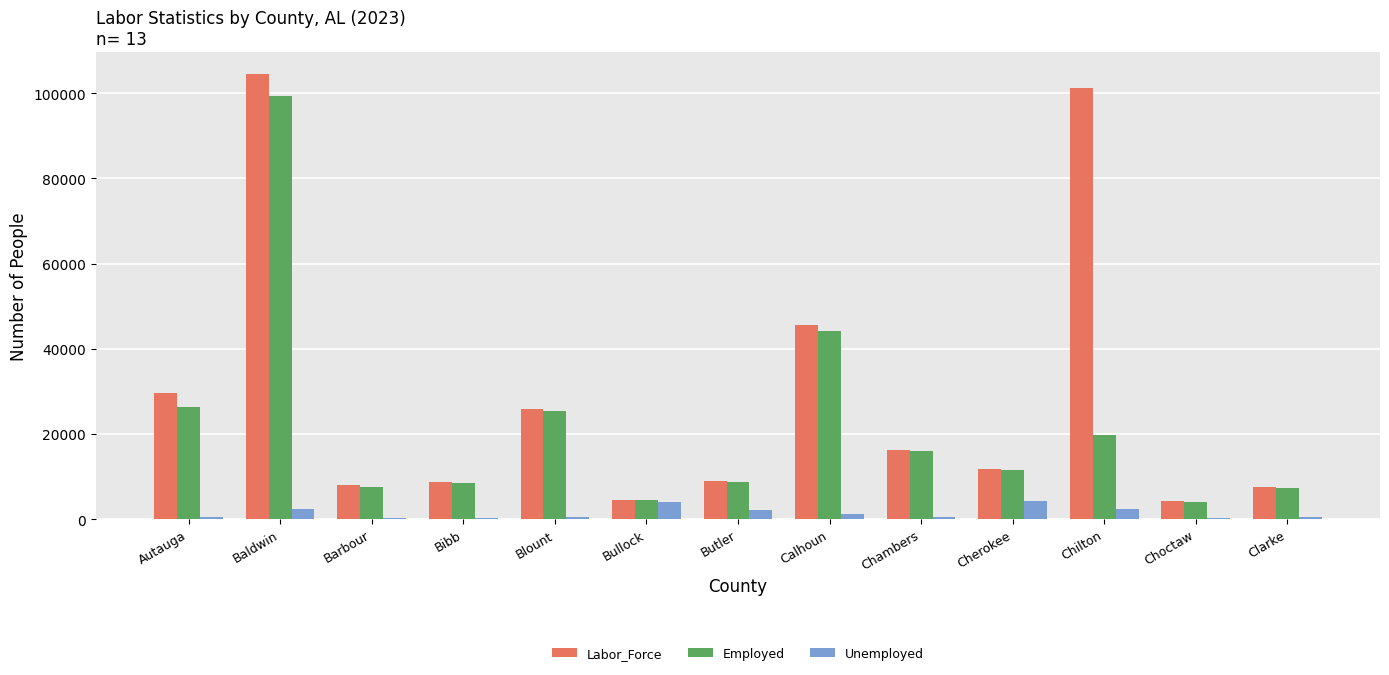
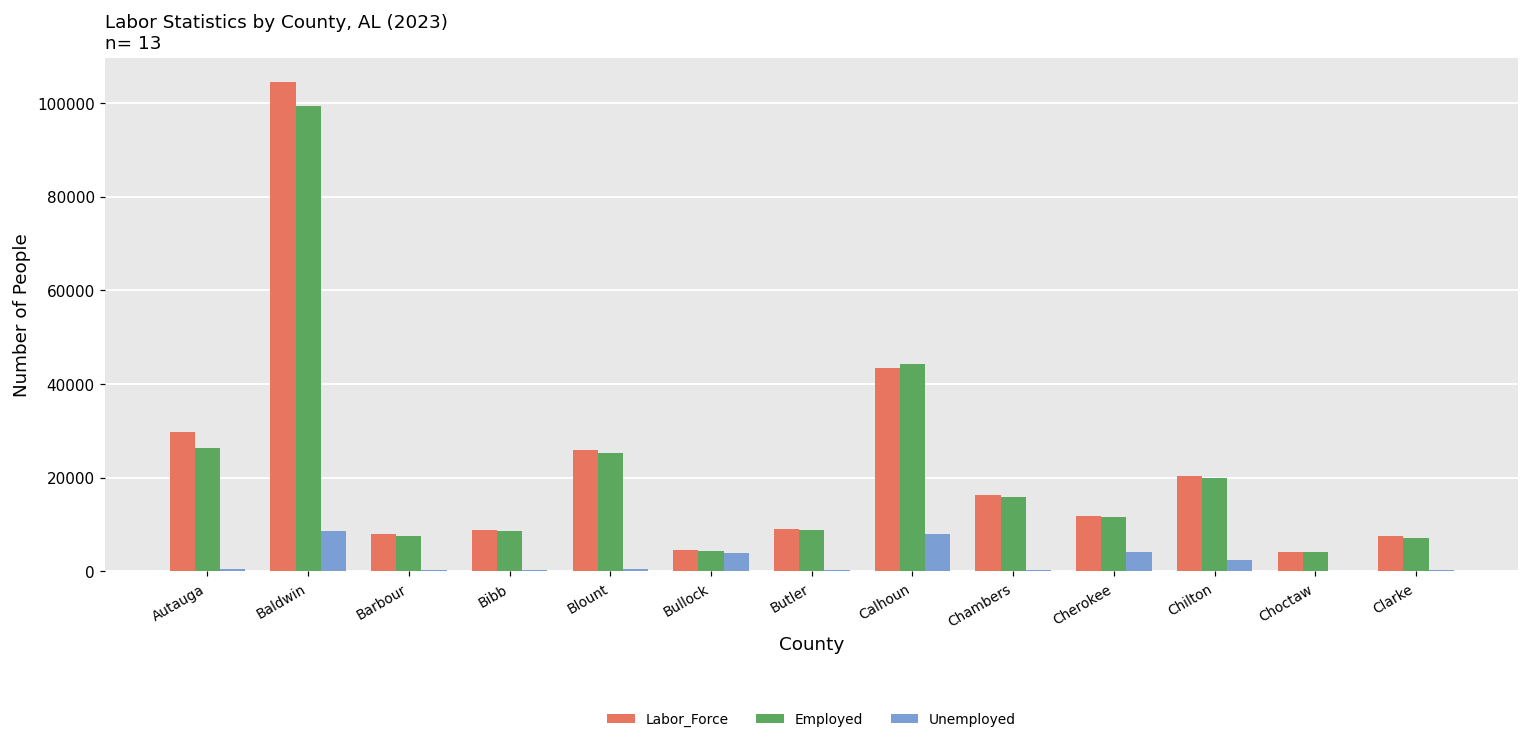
  {
    "Labor_Force": {
      "Autauga": 30000,
      "Baldwin": 104000,
      "Barbour": 8000,
      "Bibb": 9000,
      "Blount": 26000,
      "Bullock": 5000,
      "Butler": 9000,
-     "Calhoun": 46000,
+     "Calhoun": 43000,
      "Chambers": 16000,
      "Cherokee": 12000,
-     "Chilton": 101000,
+     "Chilton": 20000,
      "Choctaw": 4000,
      "Clarke": 8000
    },
    "Employed": {
      "Autauga": 26000,
      "Baldwin": 99000,
      "Barbour": 8000,
      "Bibb": 9000,
      "Blount": 25000,
      "Bullock": 4000,
      "Butler": 9000,
      "Calhoun": 44000,
      "Chambers": 16000,
      "Cherokee": 12000,
      "Chilton": 20000,
      "Choctaw": 4000,
      "Clarke": 7000
    },
    "Unemployed": {
      "Autauga": 1000,
-     "Baldwin": 2000,
+     "Baldwin": 9000,
      "Bullock": 4000,
-     "Butler": 2000,
-     "Calhoun": 1000,
+     "Butler": 0,
+     "Calhoun": 8000,
      "Cherokee": 4000,
      "Chilton": 2000
    }
  }
